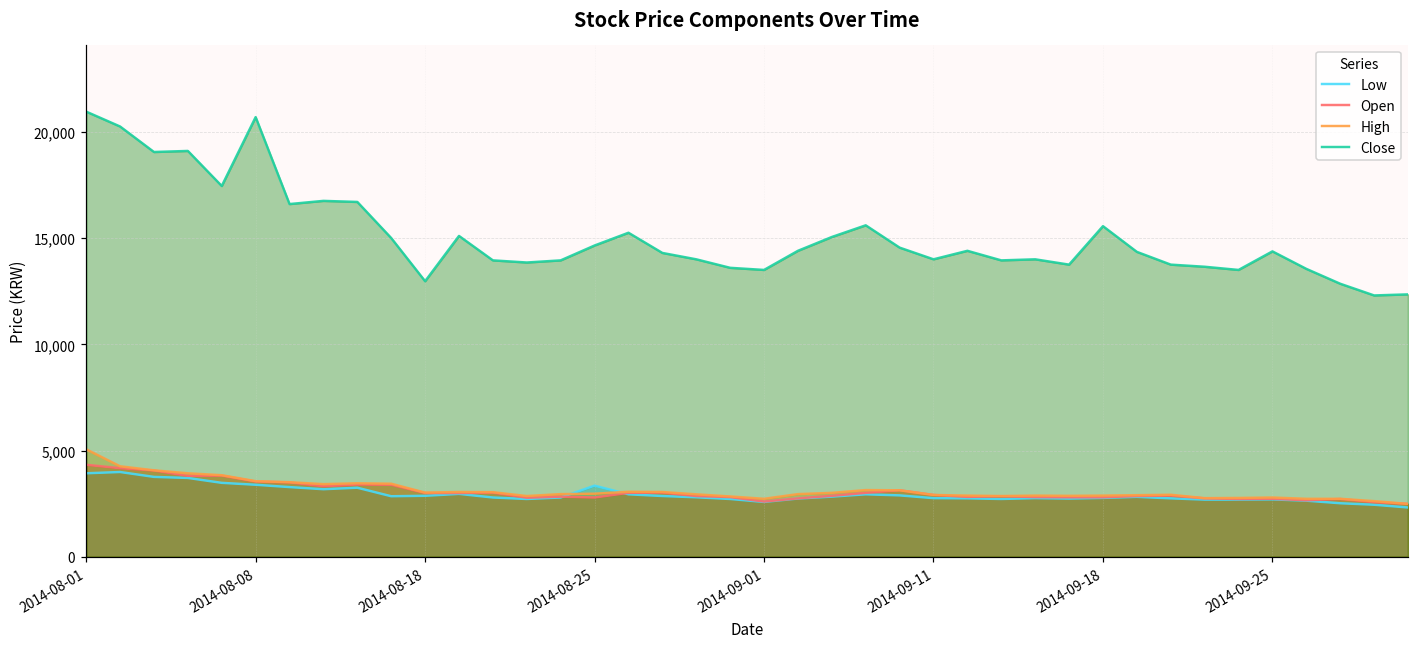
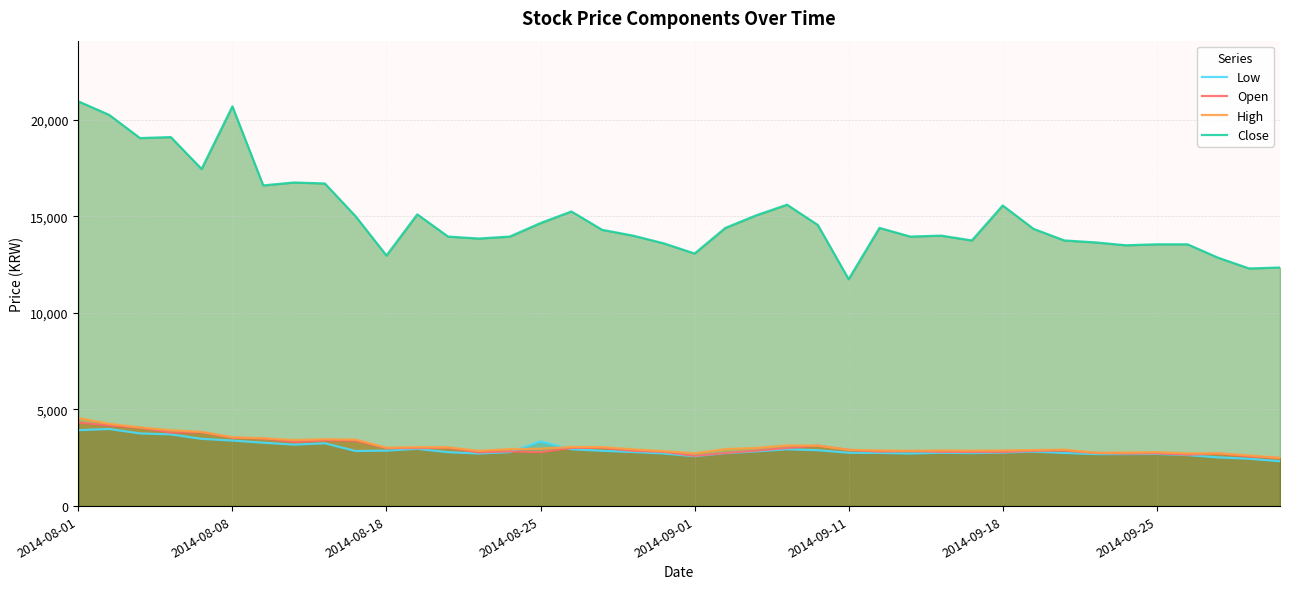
  {
    "Low": {
      "2014-08-01": "3,900",
      "2014-08-08": "3,400",
      "2014-08-25": "3,300",
      "2014-09-11": "2,800"
    },
    "Open": {
      "2014-08-01": "4,300",
      "2014-08-25": "2,800"
    },
    "High": {
-     "2014-08-01": "5,100",
+     "2014-08-01": "4,600",
      "2014-08-25": "3,000"
    },
    "Close": {
      "2014-08-01": "21,000",
      "2014-08-08": "20,700",
      "2014-08-18": "13,000",
      "2014-08-25": "14,700",
-     "2014-09-01": "13,500",
-     "2014-09-11": "14,000",
+     "2014-09-01": "13,100",
+     "2014-09-11": "11,700",
      "2014-09-18": "15,600",
-     "2014-09-25": "14,400"
+     "2014-09-25": "13,600"
    }
  }
